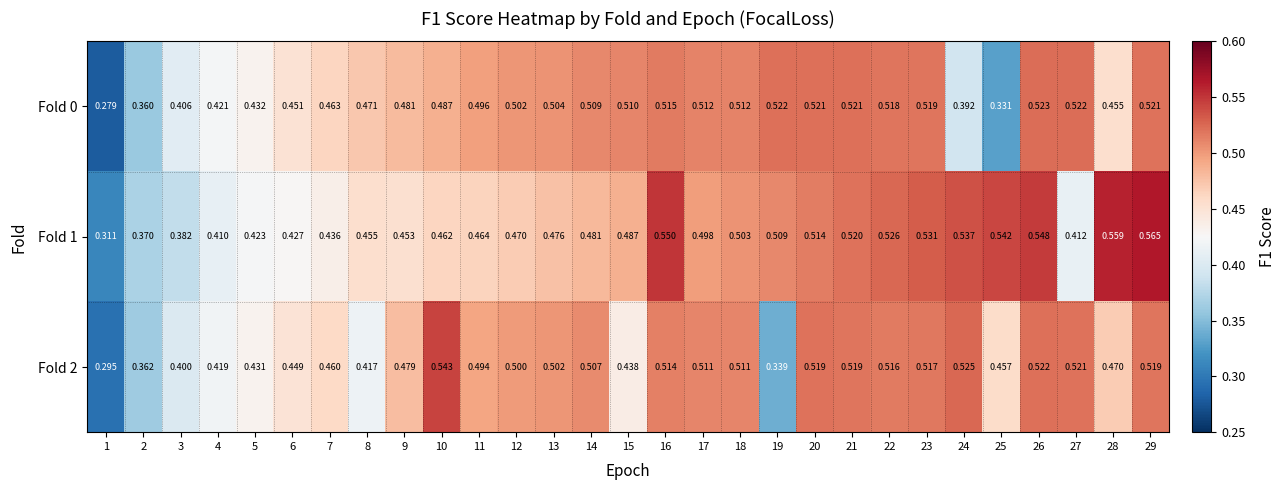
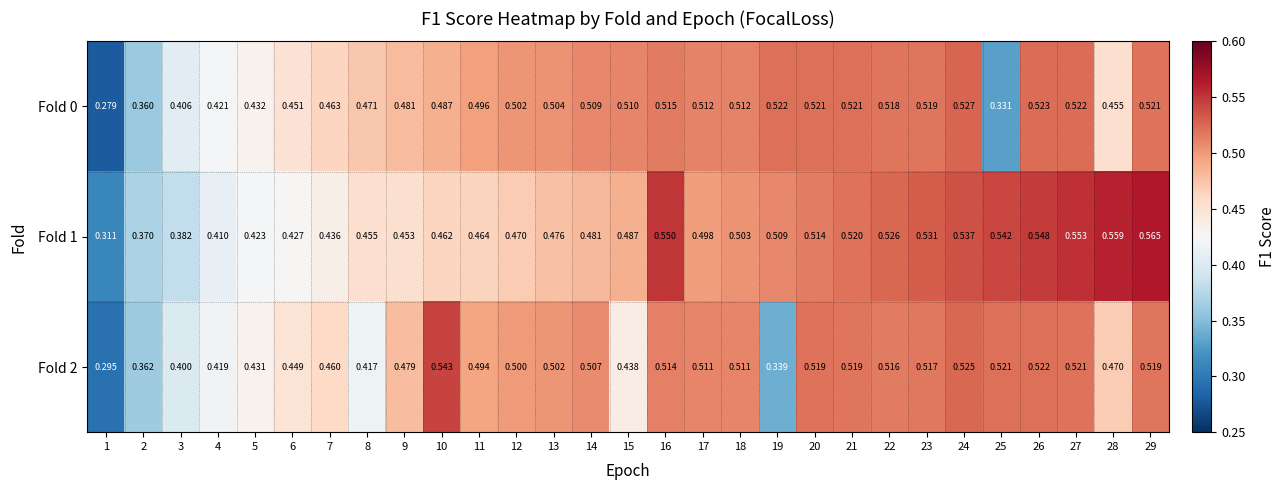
  {
    "Fold 0": {
      "1": 0.279,
      "2": 0.360,
      "3": 0.406,
      "4": 0.421,
      "5": 0.432,
      "6": 0.451,
      "7": 0.463,
      "8": 0.471,
      "9": 0.481,
      "10": 0.487,
      "11": 0.496,
      "12": 0.502,
      "13": 0.504,
      "14": 0.509,
      "15": 0.510,
      "16": 0.515,
      "17": 0.512,
      "18": 0.512,
      "19": 0.522,
      "20": 0.521,
      "21": 0.521,
      "22": 0.518,
      "23": 0.519,
-     "24": 0.392,
+     "24": 0.527,
      "25": 0.331,
      "26": 0.523,
      "27": 0.522,
      "28": 0.455,
      "29": 0.521
    },
    "Fold 1": {
      "1": 0.311,
      "2": 0.370,
      "3": 0.382,
      "4": 0.410,
      "5": 0.423,
      "6": 0.427,
      "7": 0.436,
      "8": 0.455,
      "9": 0.453,
      "10": 0.462,
      "11": 0.464,
      "12": 0.470,
      "13": 0.476,
      "14": 0.481,
      "15": 0.487,
      "16": 0.550,
      "17": 0.498,
      "18": 0.503,
      "19": 0.509,
      "20": 0.514,
      "21": 0.520,
      "22": 0.526,
      "23": 0.531,
      "24": 0.537,
      "25": 0.542,
      "26": 0.548,
-     "27": 0.412,
+     "27": 0.553,
      "28": 0.559,
      "29": 0.565
    },
    "Fold 2": {
      "1": 0.295,
      "2": 0.362,
      "3": 0.400,
      "4": 0.419,
      "5": 0.431,
      "6": 0.449,
      "7": 0.460,
      "8": 0.417,
      "9": 0.479,
      "10": 0.543,
      "11": 0.494,
      "12": 0.500,
      "13": 0.502,
      "14": 0.507,
      "15": 0.438,
      "16": 0.514,
      "17": 0.511,
      "18": 0.511,
      "19": 0.339,
      "20": 0.519,
      "21": 0.519,
      "22": 0.516,
      "23": 0.517,
      "24": 0.525,
-     "25": 0.457,
+     "25": 0.521,
      "26": 0.522,
      "27": 0.521,
      "28": 0.470,
      "29": 0.519
    }
  }
